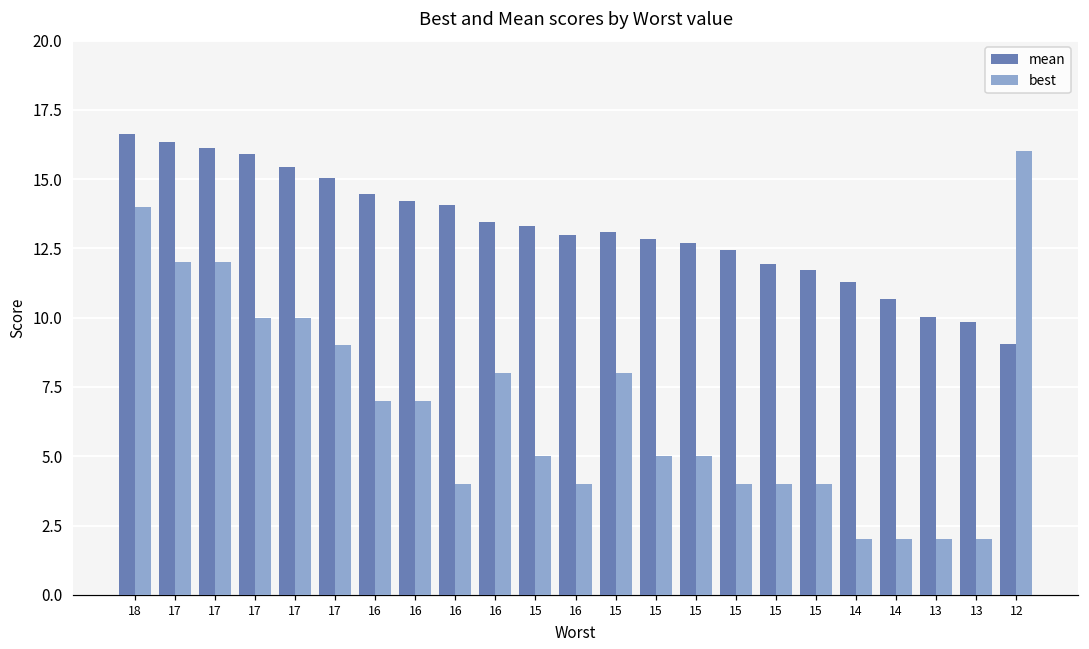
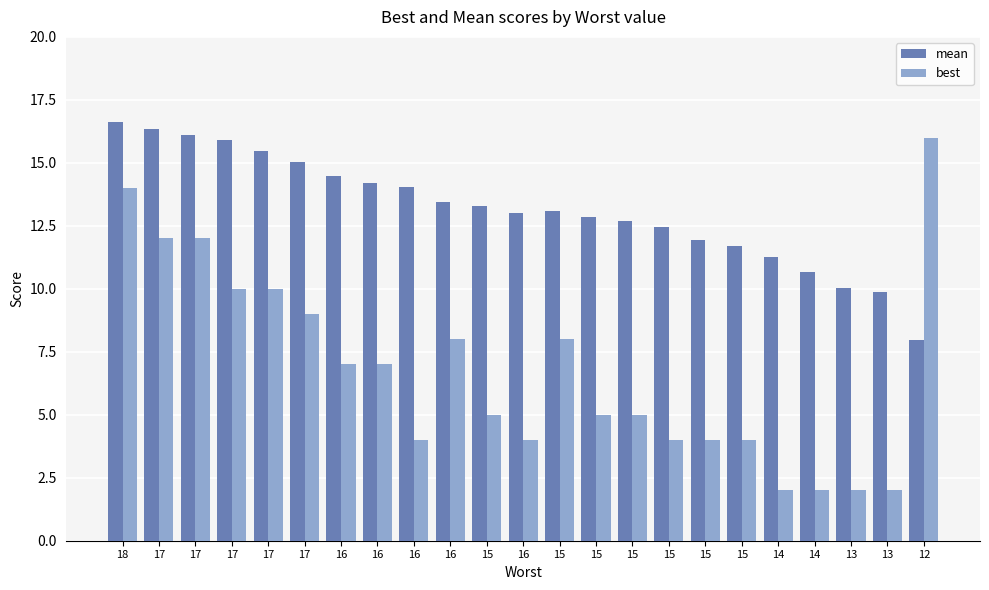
  {
    "mean": {
      "18": 16.6,
-     "12": 9.1
+     "12": 8.0
    },
    "best": {
      "18": 14.0,
      "12": 16.0
    }
  }
